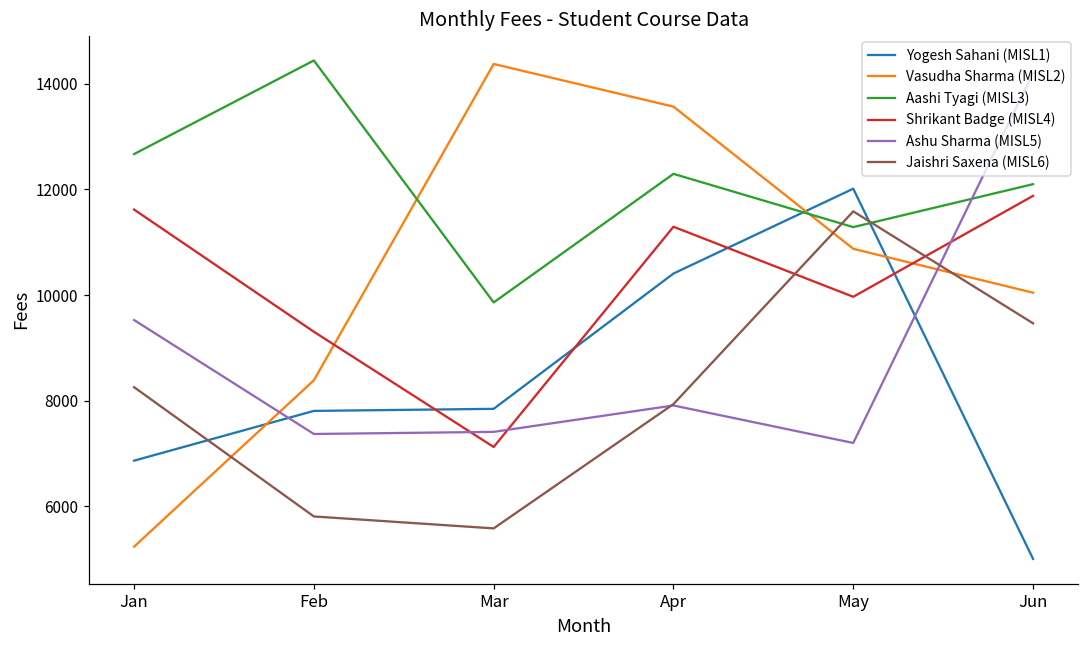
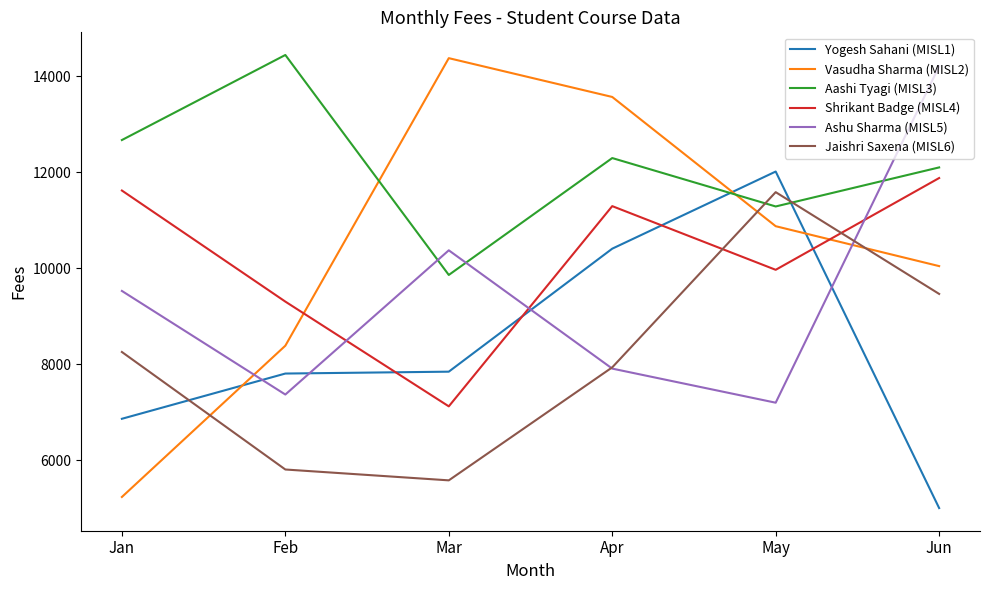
  {
    "Yogesh Sahani (MISL1)": {
      "Jan": 6900,
      "Feb": 7800,
      "Mar": 7800,
      "Apr": 10400,
      "May": 12000,
      "Jun": 5000
    },
    "Vasudha Sharma (MISL2)": {
      "Jan": 5200,
      "Feb": 8400,
      "Mar": 14400,
      "Apr": 13600,
      "May": 10900,
      "Jun": 10000
    },
    "Aashi Tyagi (MISL3)": {
      "Jan": 12700,
      "Feb": 14400,
      "Mar": 9900,
      "Apr": 12300,
      "May": 11300,
      "Jun": 12100
    },
    "Shrikant Badge (MISL4)": {
      "Jan": 11600,
      "Feb": 9300,
      "Mar": 7100,
      "Apr": 11300,
      "May": 10000,
      "Jun": 11900
    },
    "Ashu Sharma (MISL5)": {
      "Jan": 9500,
      "Feb": 7400,
-     "Mar": 7400,
+     "Mar": 10400,
      "May": 7200
    },
    "Jaishri Saxena (MISL6)": {
      "Jan": 8300,
      "Feb": 5800,
      "Mar": 5600,
      "May": 11600,
      "Jun": 9500
    }
  }
